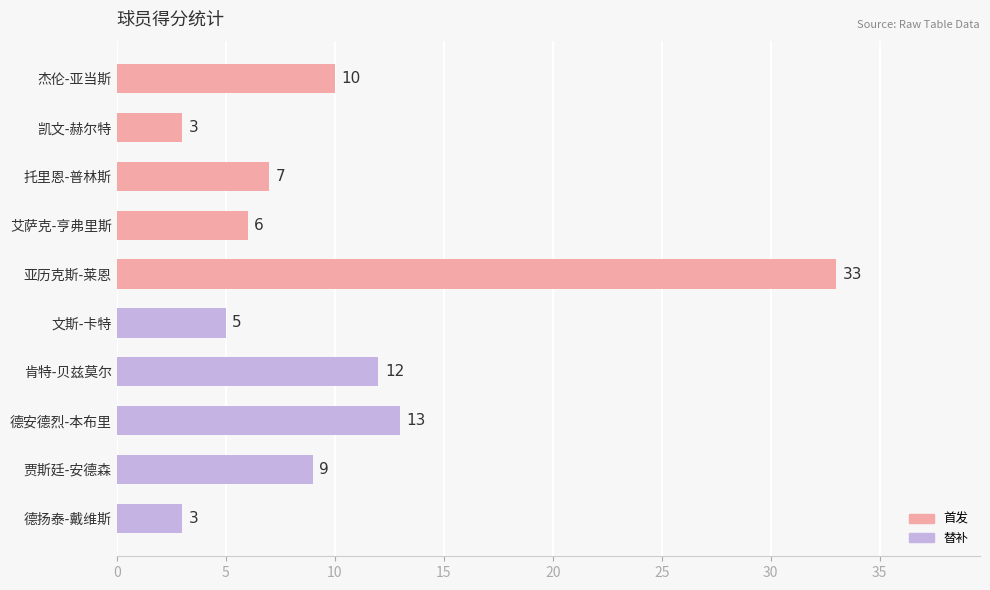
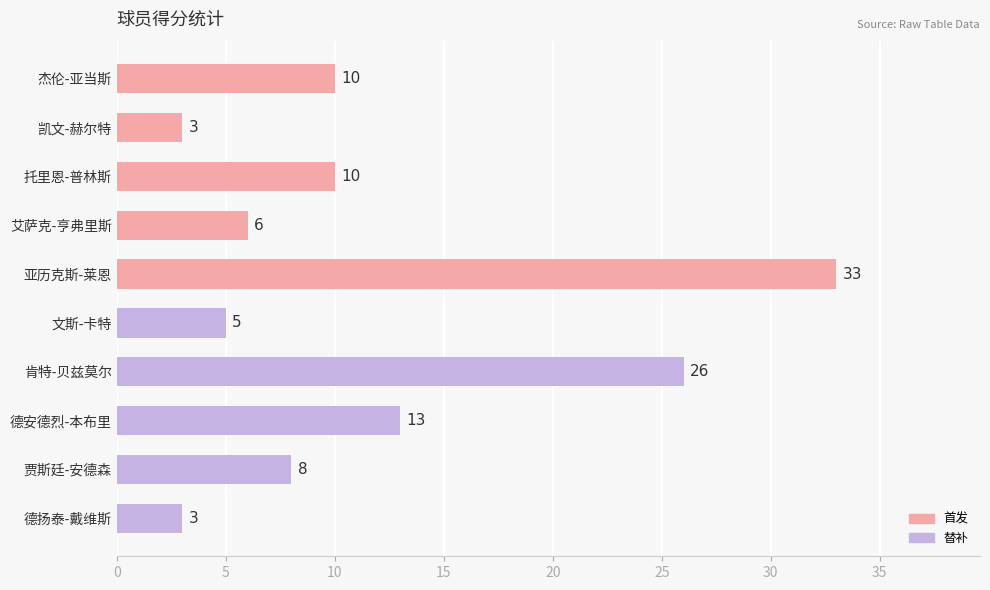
  {
    "杰伦-亚当斯": 10,
    "凯文-赫尔特": 3,
-   "托里恩-普林斯": 7,
+   "托里恩-普林斯": 10,
    "艾萨克-亨弗里斯": 6,
    "亚历克斯-莱恩": 33,
    "文斯-卡特": 5,
-   "肯特-贝兹莫尔": 12,
+   "肯特-贝兹莫尔": 26,
    "德安德烈-本布里": 13,
-   "贾斯廷-安德森": 9,
+   "贾斯廷-安德森": 8,
    "德扬泰-戴维斯": 3
  }
